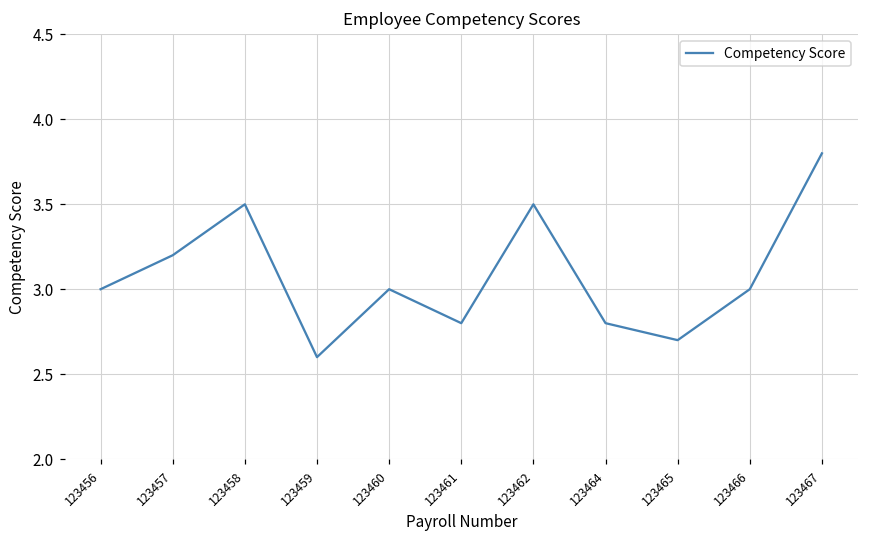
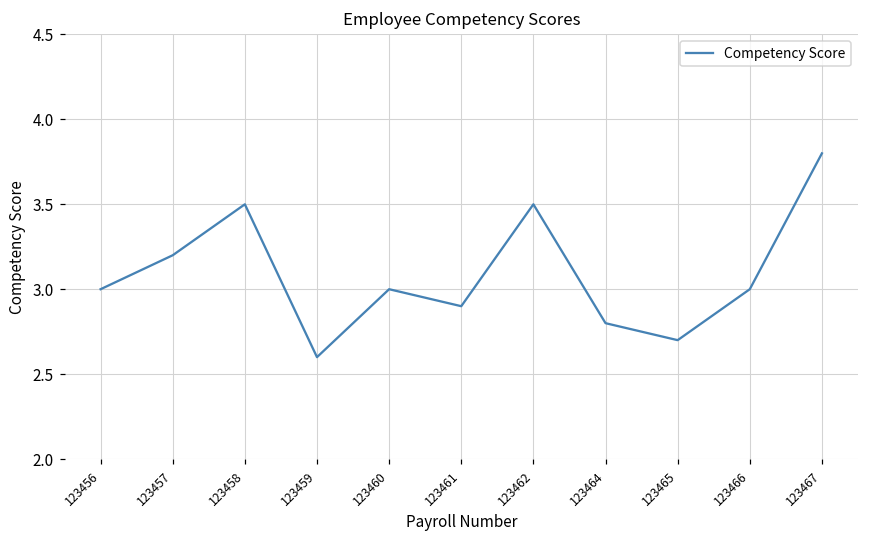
  {
    "123456": 3.0,
    "123457": 3.2,
    "123458": 3.5,
    "123459": 2.6,
    "123460": 3.0,
-   "123461": 2.8,
+   "123461": 2.9,
    "123462": 3.5,
    "123464": 2.8,
    "123465": 2.7,
    "123466": 3.0,
    "123467": 3.8
  }
